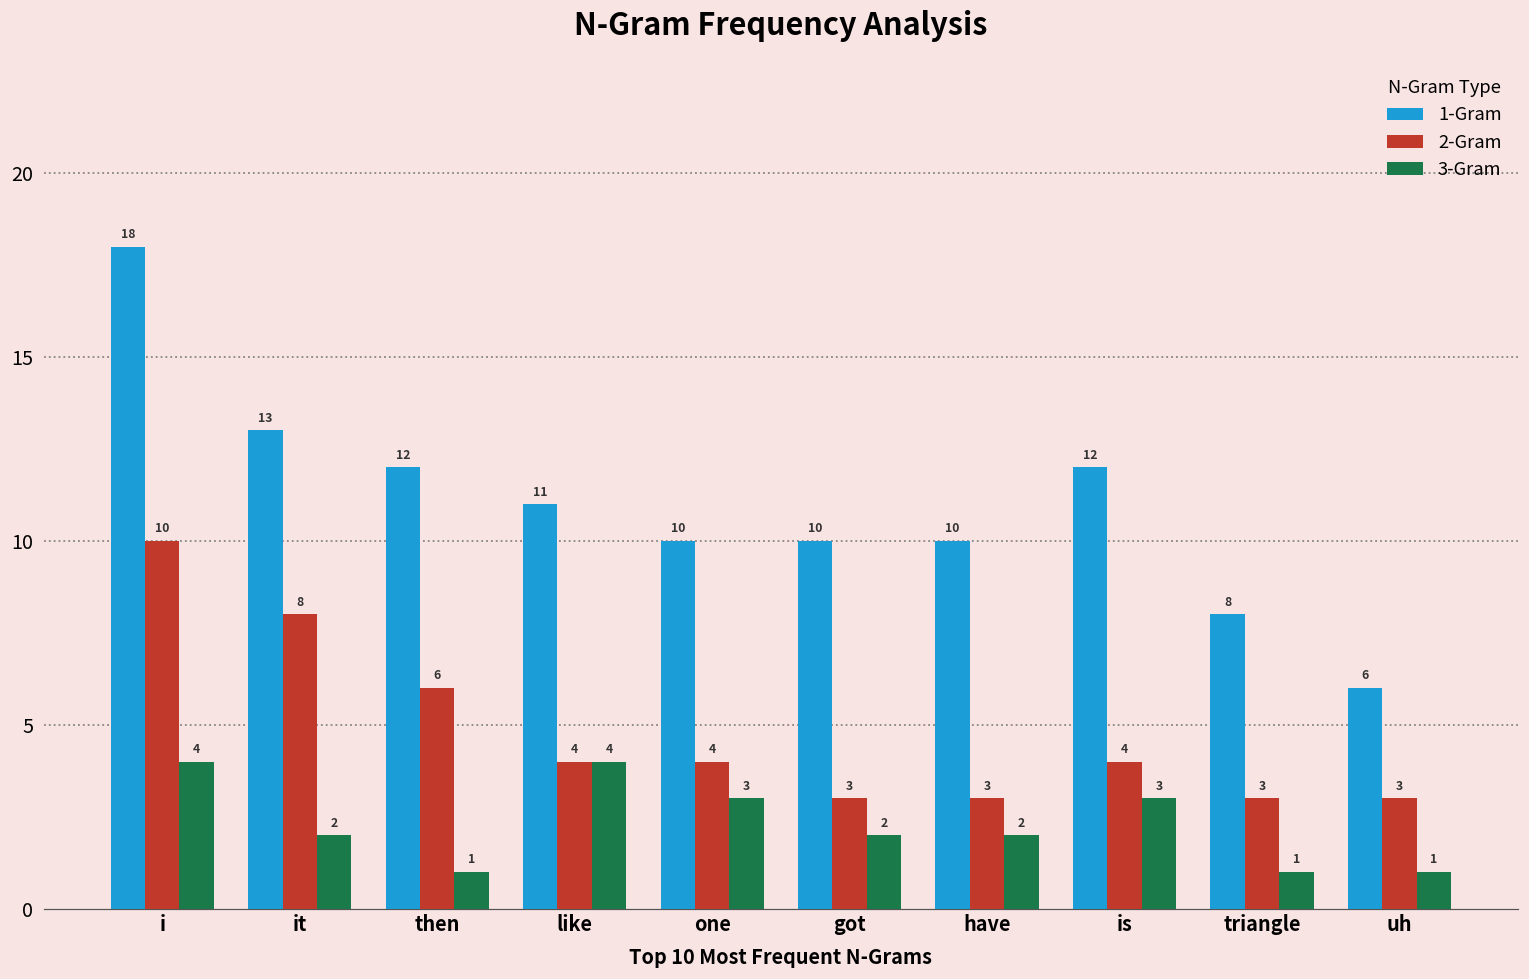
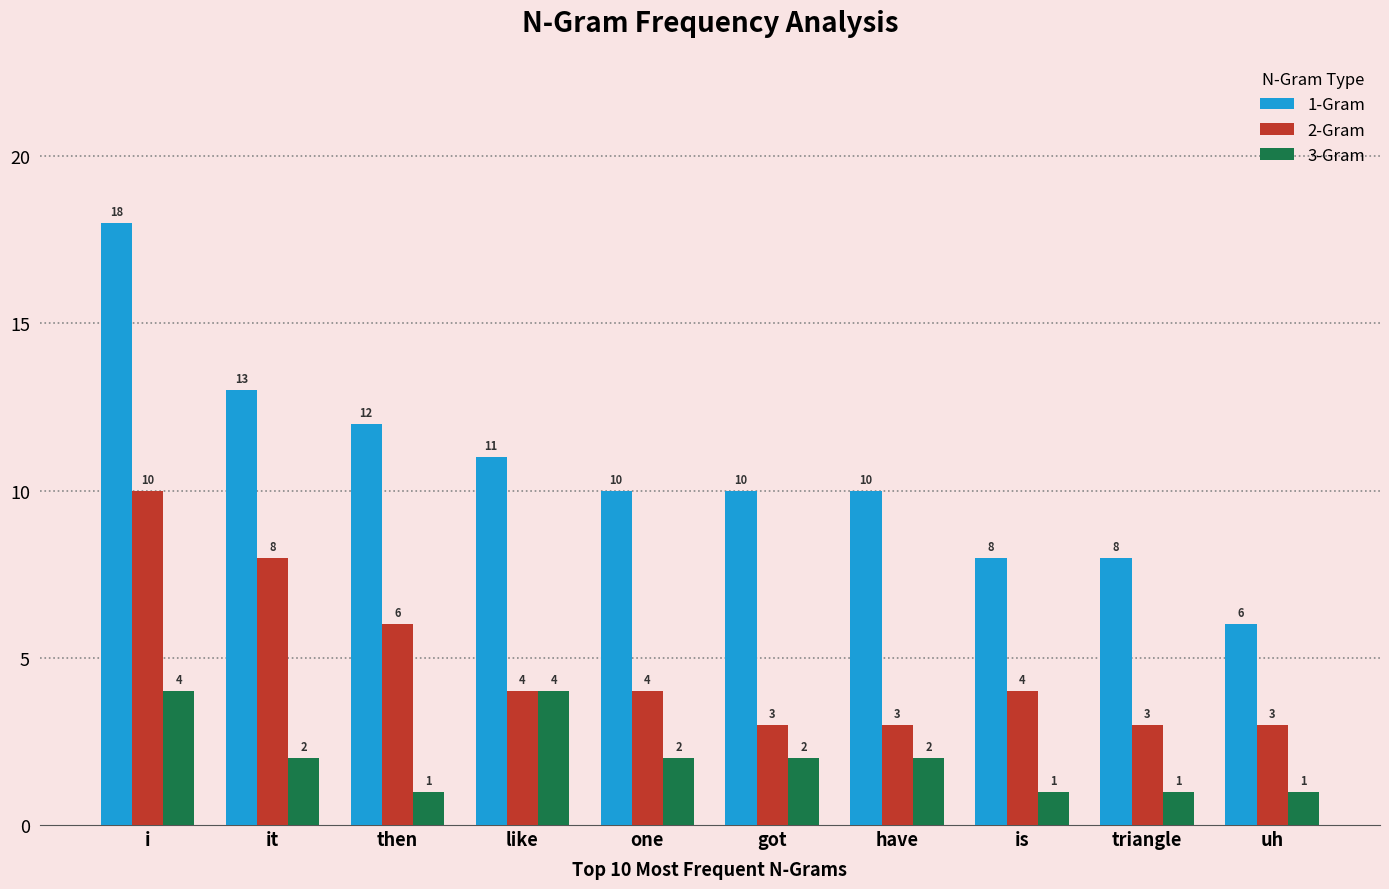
  {
    "1-Gram": {
      "i": 18,
      "it": 13,
      "then": 12,
      "like": 11,
      "one": 10,
      "got": 10,
      "have": 10,
-     "is": 12,
+     "is": 8,
      "triangle": 8,
      "uh": 6
    },
    "2-Gram": {
      "i": 10,
      "it": 8,
      "then": 6,
      "like": 4,
      "one": 4,
      "got": 3,
      "have": 3,
      "is": 4,
      "triangle": 3,
      "uh": 3
    },
    "3-Gram": {
      "i": 4,
      "it": 2,
      "then": 1,
      "like": 4,
-     "one": 3,
+     "one": 2,
      "got": 2,
      "have": 2,
-     "is": 3,
+     "is": 1,
      "triangle": 1,
      "uh": 1
    }
  }
